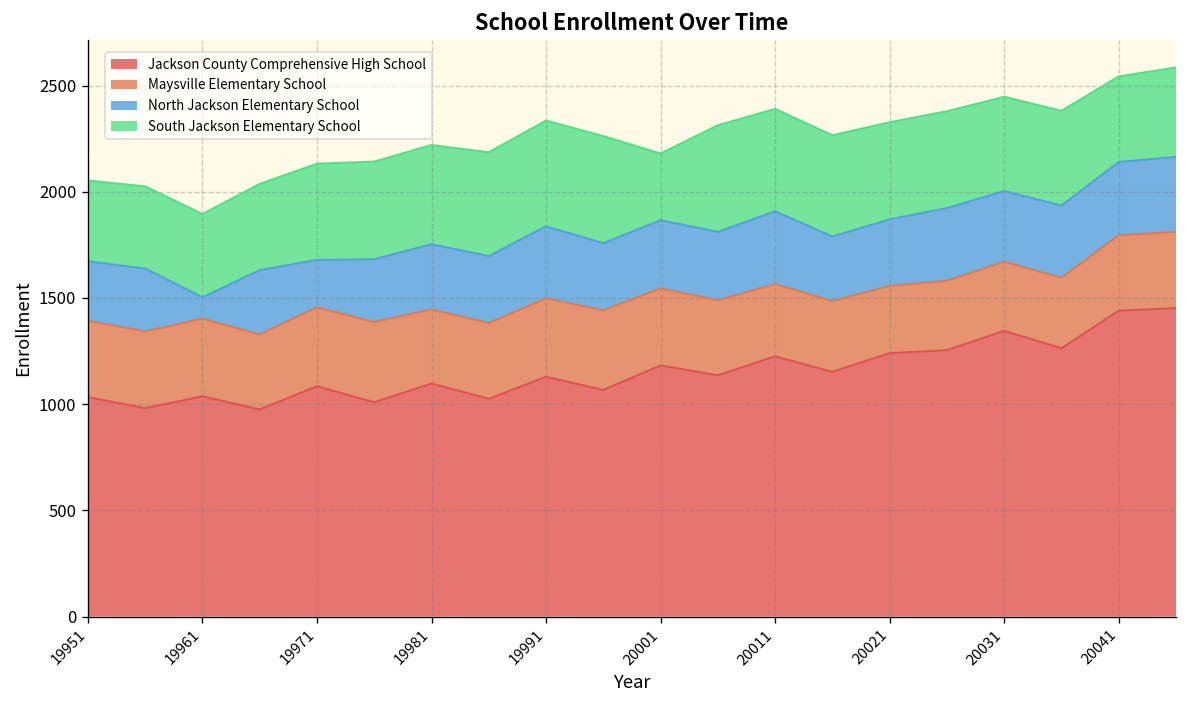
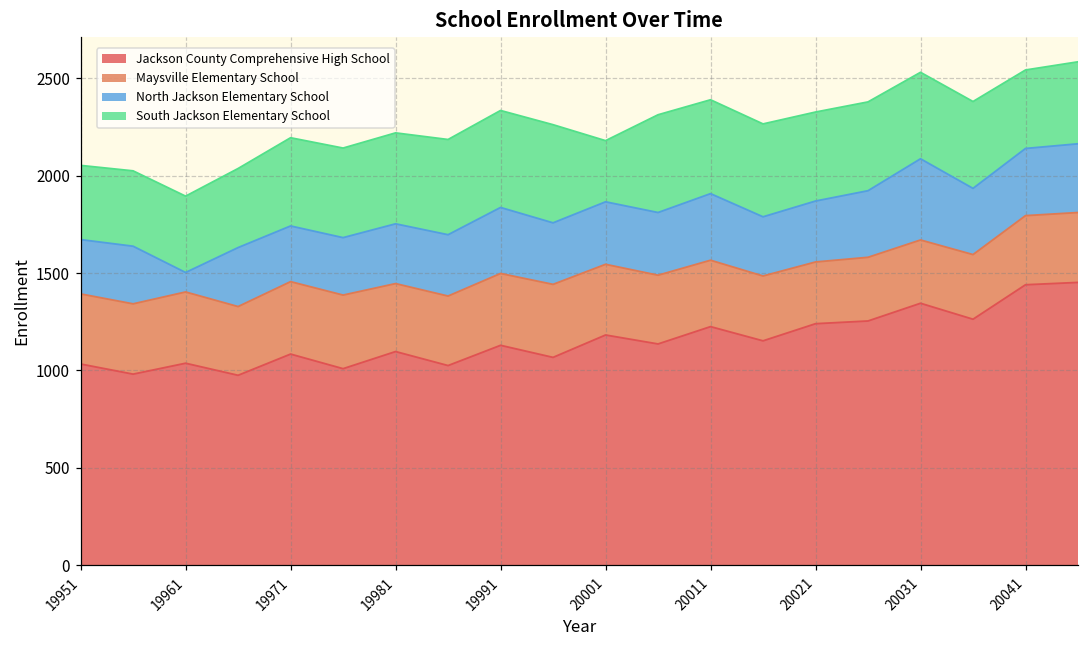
  {
    "North Jackson Elementary School": {
      "19951": 280,
      "19961": 100,
-     "19971": 220,
+     "19971": 290,
      "19981": 310,
      "19991": 340,
      "20001": 320,
      "20011": 340,
      "20021": 310,
-     "20031": 330,
+     "20031": 420,
      "20041": 350
    },
    "South Jackson Elementary School": {
      "19951": 380,
      "19961": 390,
      "19971": 450,
      "19981": 470,
      "19991": 500,
      "20001": 310,
      "20011": 480,
      "20021": 460,
      "20031": 440,
      "20041": 400
    }
  }
